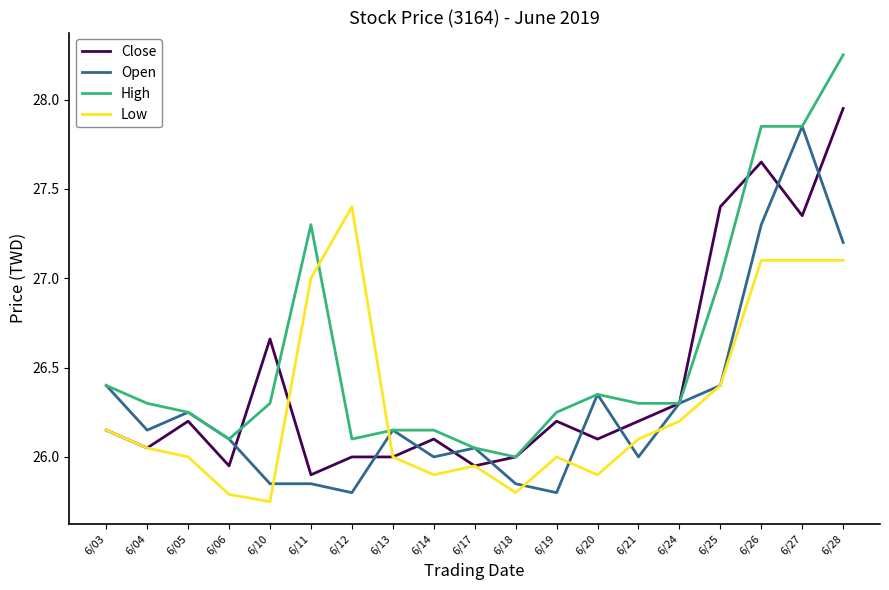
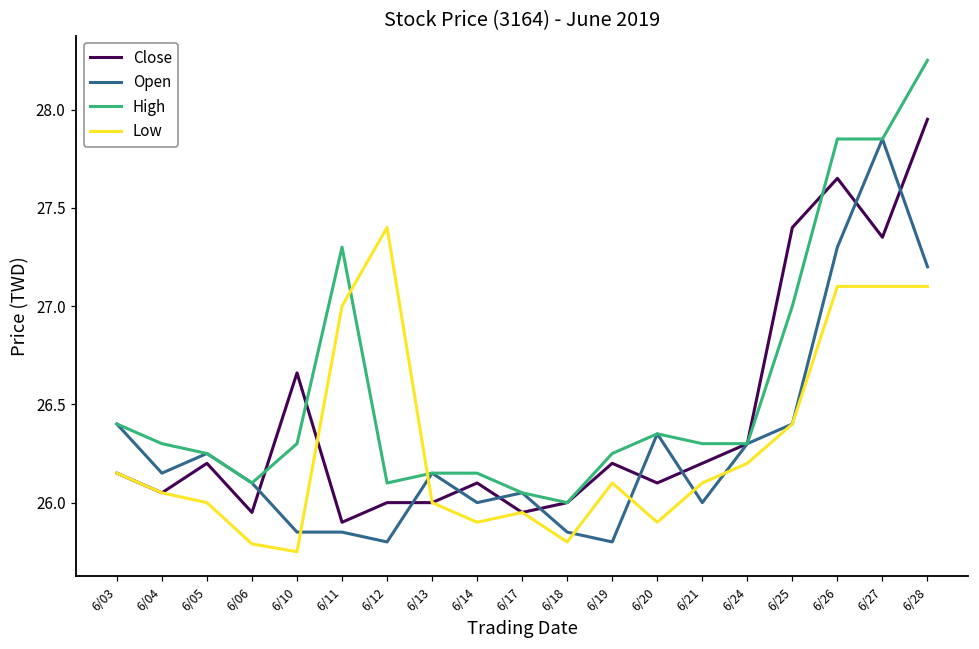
  {
    "Close": {
      "6/05": 26.2,
      "6/06": 25.95,
      "6/10": 26.66,
      "6/11": 25.9,
      "6/12": 26.0,
      "6/14": 26.1,
      "6/19": 26.2,
      "6/20": 26.1,
      "6/21": 26.2,
      "6/25": 27.4,
      "6/26": 27.65,
      "6/27": 27.35,
      "6/28": 27.95
    },
    "Open": {
      "6/04": 26.15,
      "6/10": 25.85,
      "6/11": 25.85,
      "6/12": 25.8,
      "6/14": 26.0,
      "6/18": 25.85,
      "6/19": 25.8,
      "6/21": 26.0,
      "6/26": 27.3,
      "6/28": 27.2
    },
    "High": {
      "6/04": 26.3,
      "6/10": 26.3,
      "6/11": 27.3,
      "6/12": 26.1,
      "6/14": 26.15,
      "6/19": 26.25,
      "6/21": 26.3,
      "6/25": 27.0,
      "6/26": 27.85,
      "6/28": 28.25
    },
    "Low": {
      "6/05": 26.0,
      "6/06": 25.8,
      "6/10": 25.75,
      "6/11": 27.0,
      "6/12": 27.4,
      "6/14": 25.9,
      "6/18": 25.8,
-     "6/19": 26.0,
+     "6/19": 26.1,
      "6/20": 25.9,
      "6/21": 26.1,
      "6/24": 26.2,
      "6/26": 27.1,
      "6/27": 27.1,
      "6/28": 27.1
    }
  }
